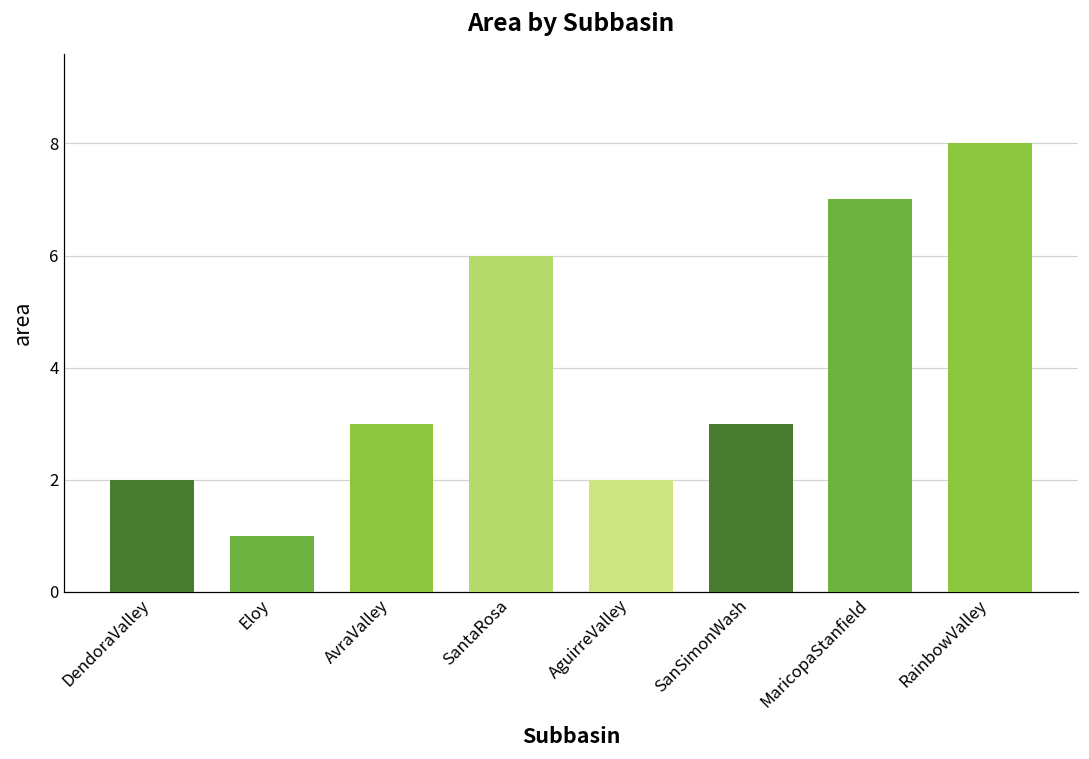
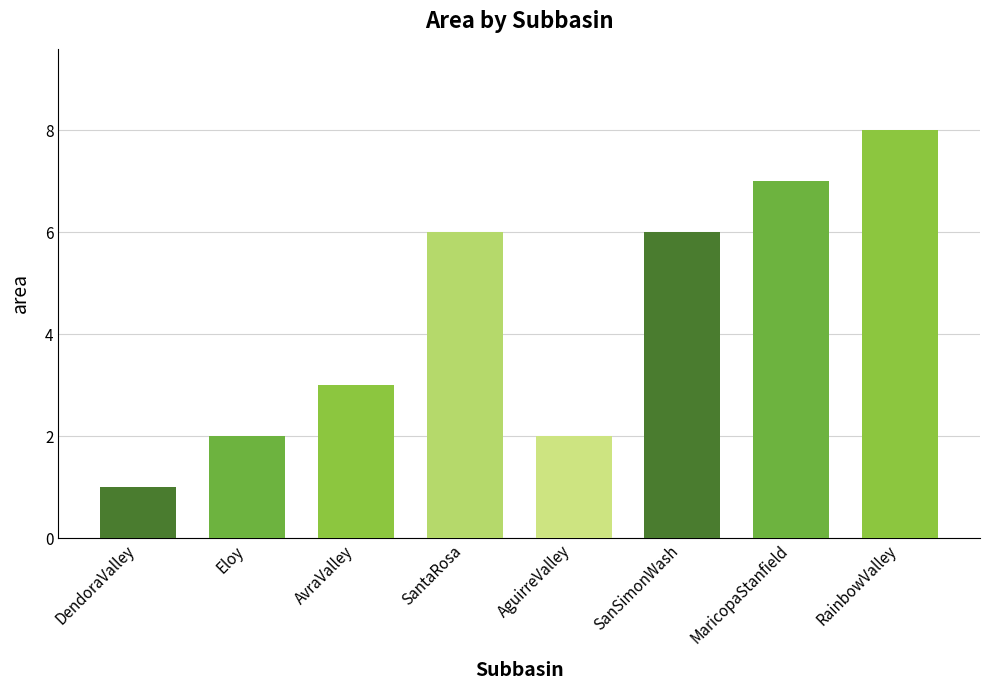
  {
-   "DendoraValley": 2,
-   "Eloy": 1,
+   "DendoraValley": 1,
+   "Eloy": 2,
    "AvraValley": 3,
    "SantaRosa": 6,
    "AguirreValley": 2,
-   "SanSimonWash": 3,
+   "SanSimonWash": 6,
    "MaricopaStanfield": 7,
    "RainbowValley": 8
  }
